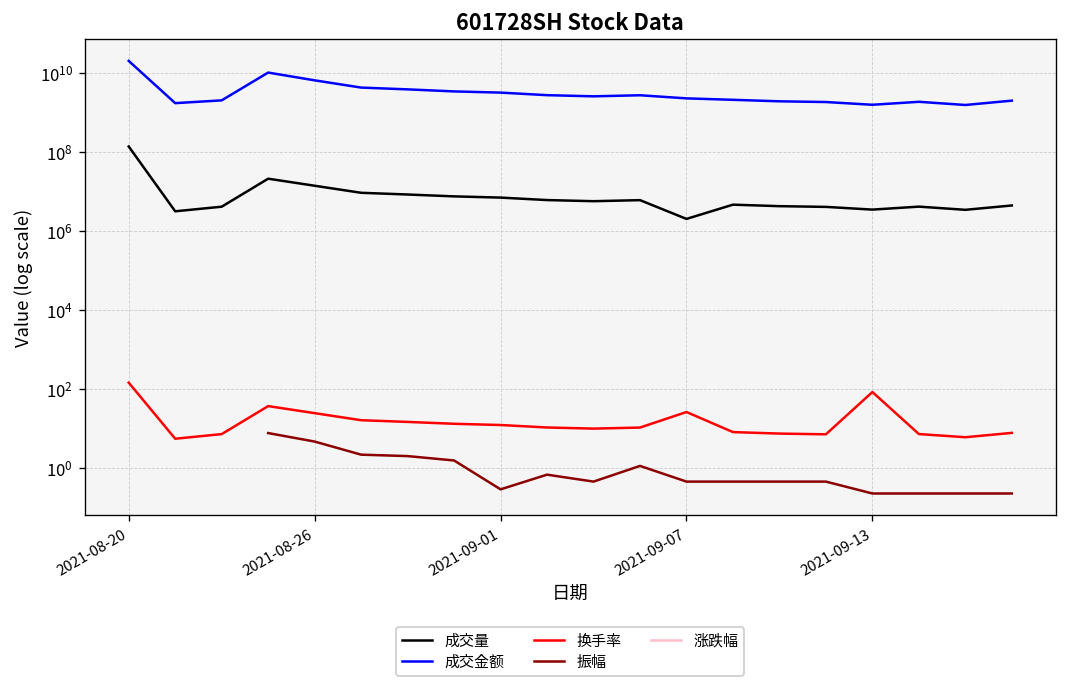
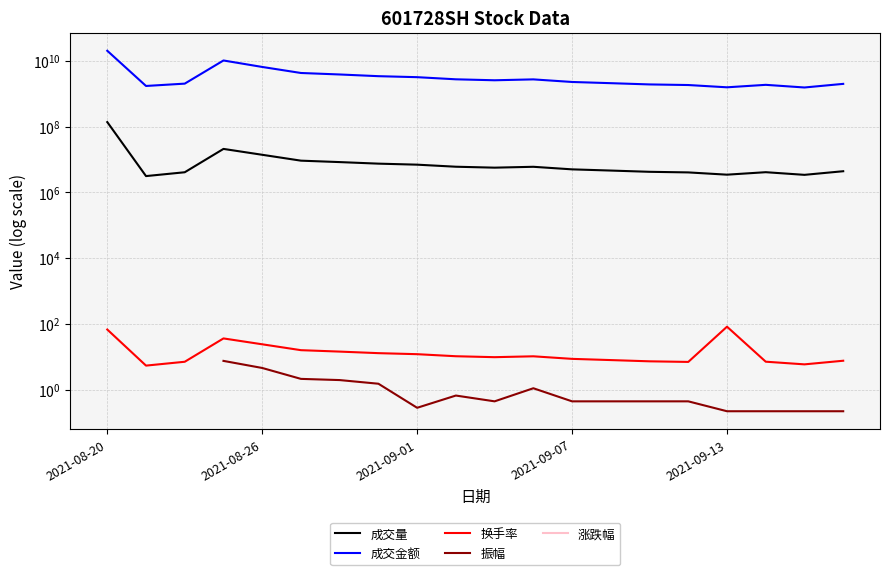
  {
    "成交量": {
      "2021-08-20": 140000000,
      "2021-08-26": 14000000,
      "2021-09-01": 7000000,
-     "2021-09-07": 2000000,
+     "2021-09-07": 5000000,
      "2021-09-13": 3000000
    },
    "成交金额": {
      "2021-08-20": 20000000000,
      "2021-08-26": 6000000000,
      "2021-09-01": 3000000000,
      "2021-09-07": 2000000000,
      "2021-09-13": 2000000000
    },
    "换手率": {
-     "2021-08-20": 140,
+     "2021-08-20": 70,
      "2021-08-26": 20,
      "2021-09-01": 12,
-     "2021-09-07": 30,
+     "2021-09-07": 9,
      "2021-09-13": 80
    },
    "振幅": {
      "2021-08-20": 40,
      "2021-08-26": 5,
      "2021-09-01": 0.3,
      "2021-09-07": 0.4
    },
    "涨跌幅": {
      "2021-08-20": 30,
      "2021-09-01": 0.4
    }
  }
